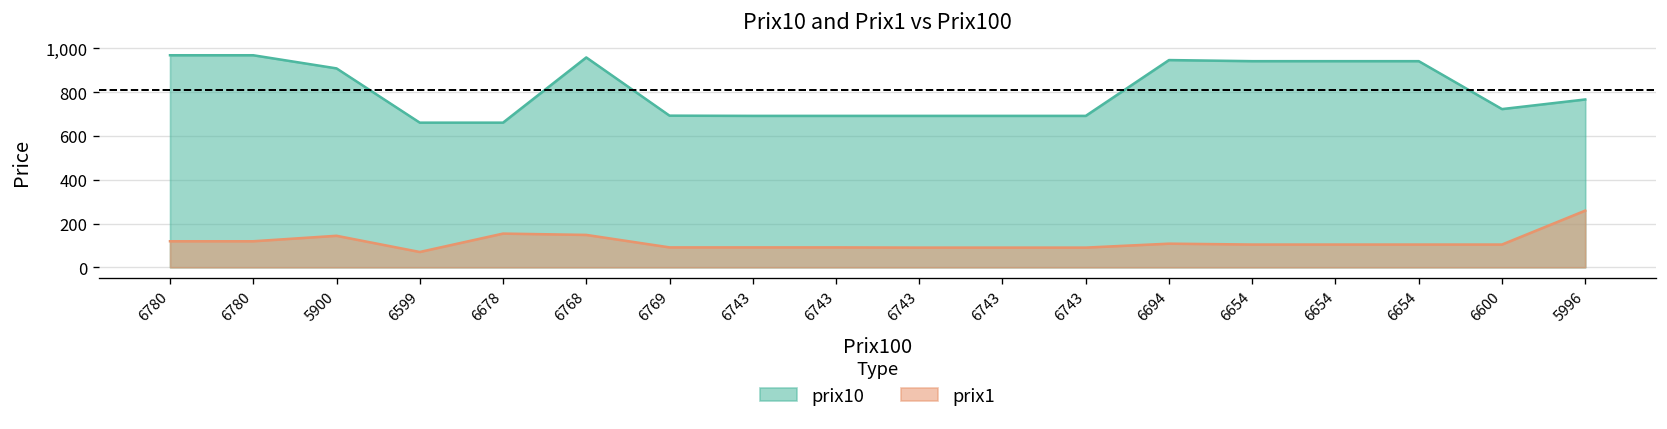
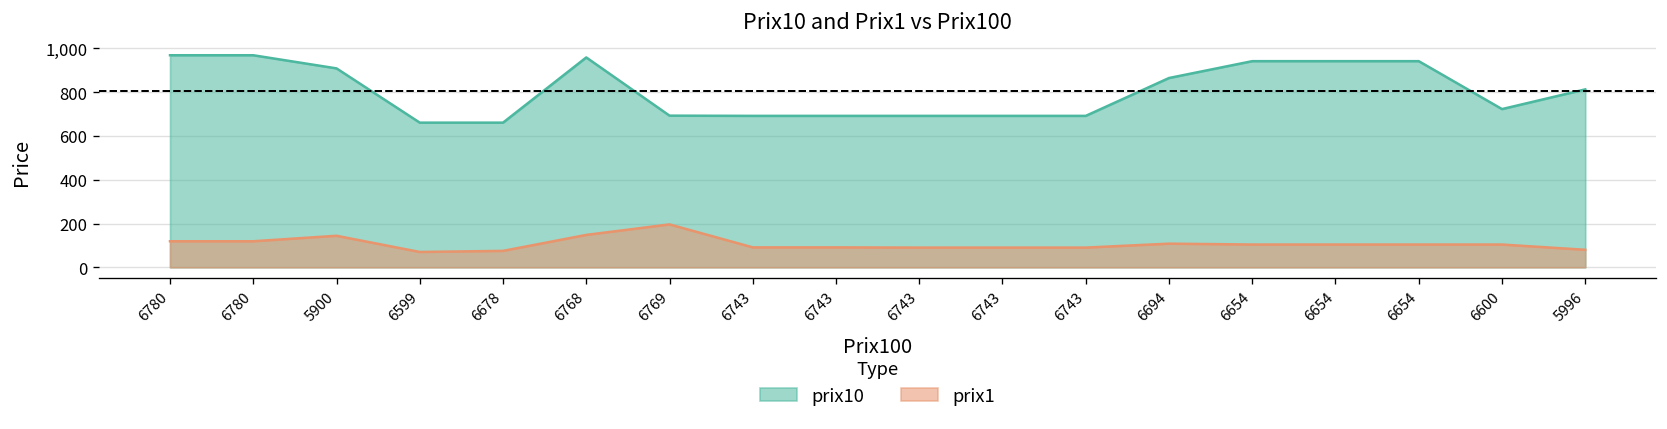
  {
    "prix10": {
      "5900": 910,
      "6599": 660,
      "6678": 660,
      "6768": 960,
      "6769": 690,
-     "6694": 950,
+     "6694": 870,
      "6600": 720,
-     "5996": 770
+     "5996": 810
    },
    "prix1": {
      "5900": 140,
      "6599": 70,
-     "6678": 150,
+     "6678": 80,
      "6768": 150,
-     "6769": 90,
+     "6769": 200,
      "6694": 110,
      "6600": 100,
-     "5996": 260
+     "5996": 80
    }
  }
